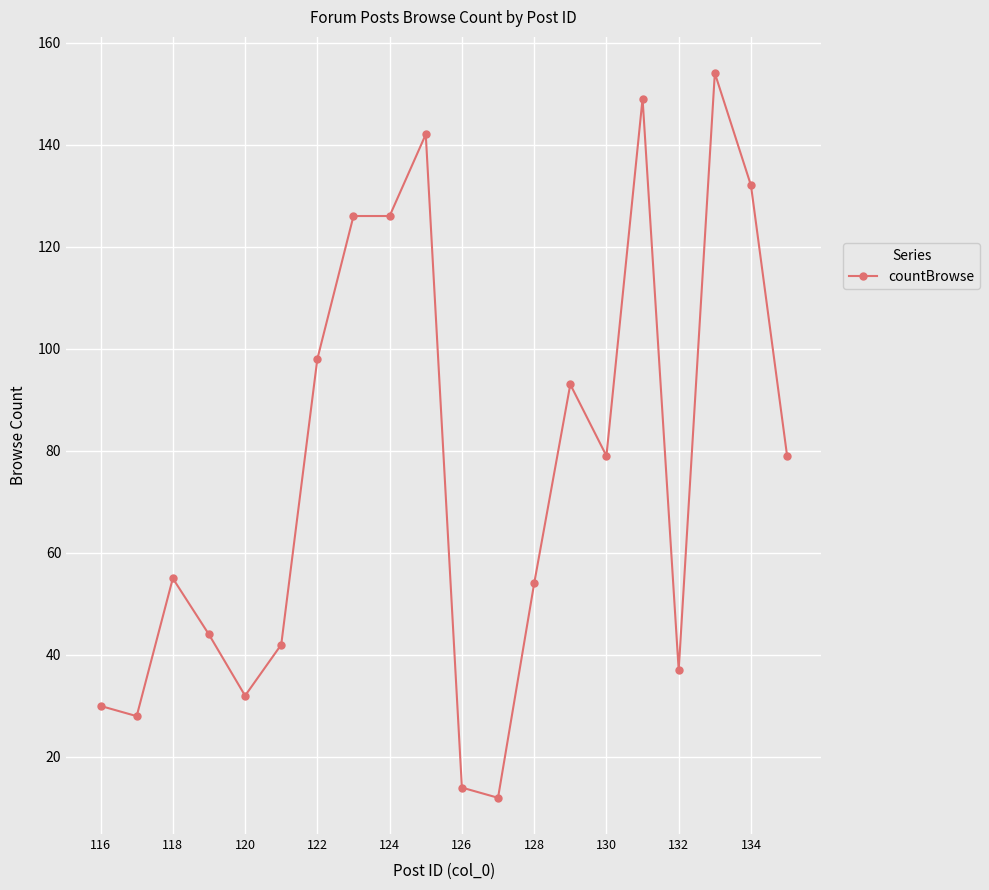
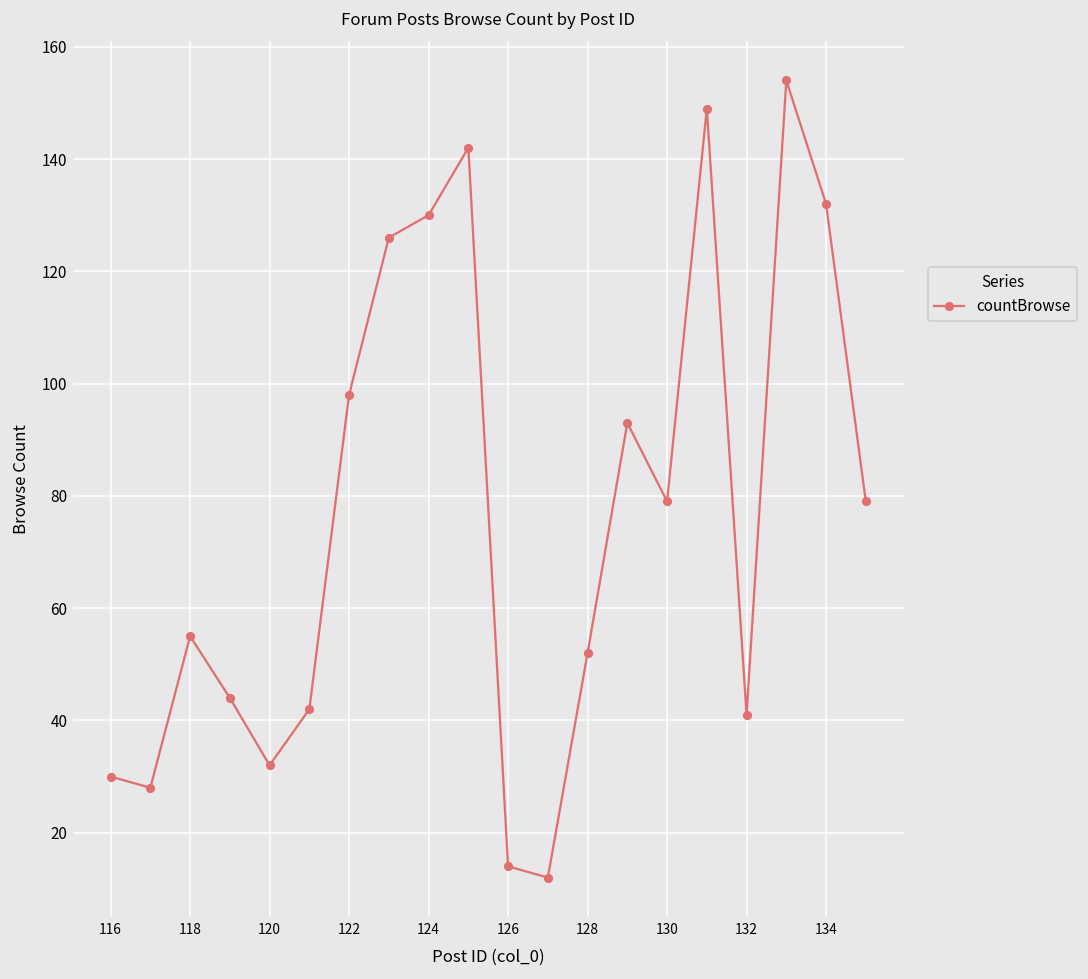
  {
    "116": 30,
    "118": 55,
    "120": 32,
    "122": 98,
-   "124": 126,
+   "124": 130,
    "126": 14,
-   "128": 54,
+   "128": 52,
    "130": 79,
-   "132": 37,
+   "132": 41,
    "134": 132
  }
